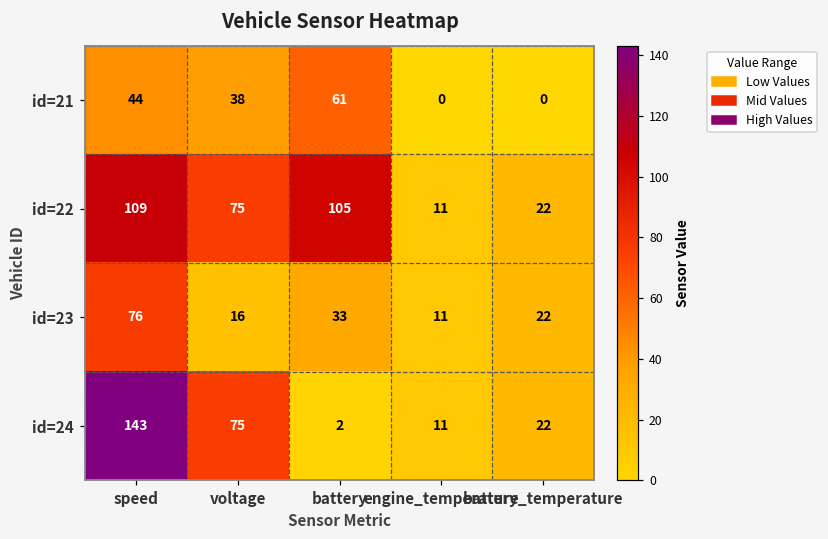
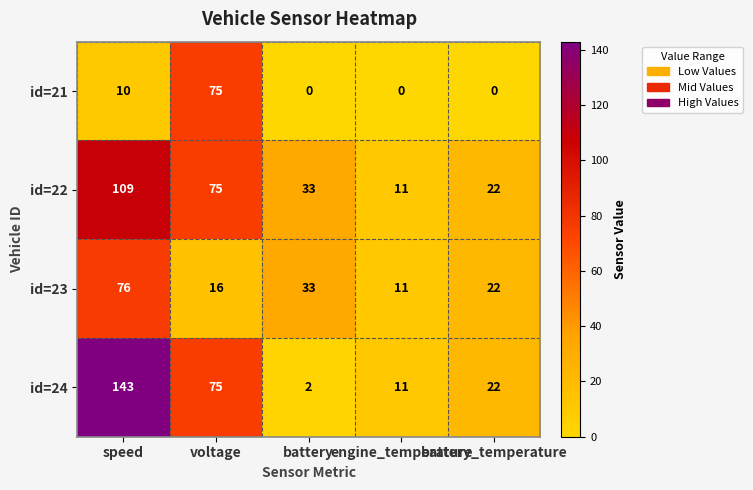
  {
    "id=21": {
-     "speed": 44,
-     "voltage": 38,
-     "battery": 61
+     "speed": 10,
+     "voltage": 75,
+     "battery": 0
    },
    "id=22": {
      "speed": 109,
      "voltage": 75,
-     "battery": 105
+     "battery": 33
    },
    "id=23": {
      "speed": 76,
      "voltage": 16,
      "battery": 33
    },
    "id=24": {
      "speed": 143,
      "voltage": 75,
      "battery": 2
    }
  }
